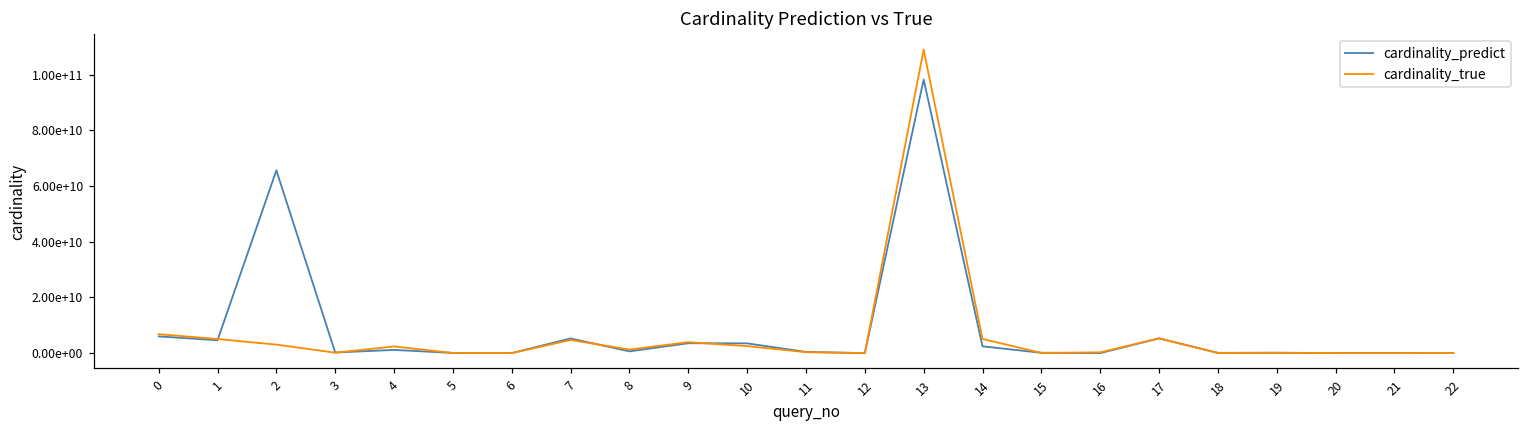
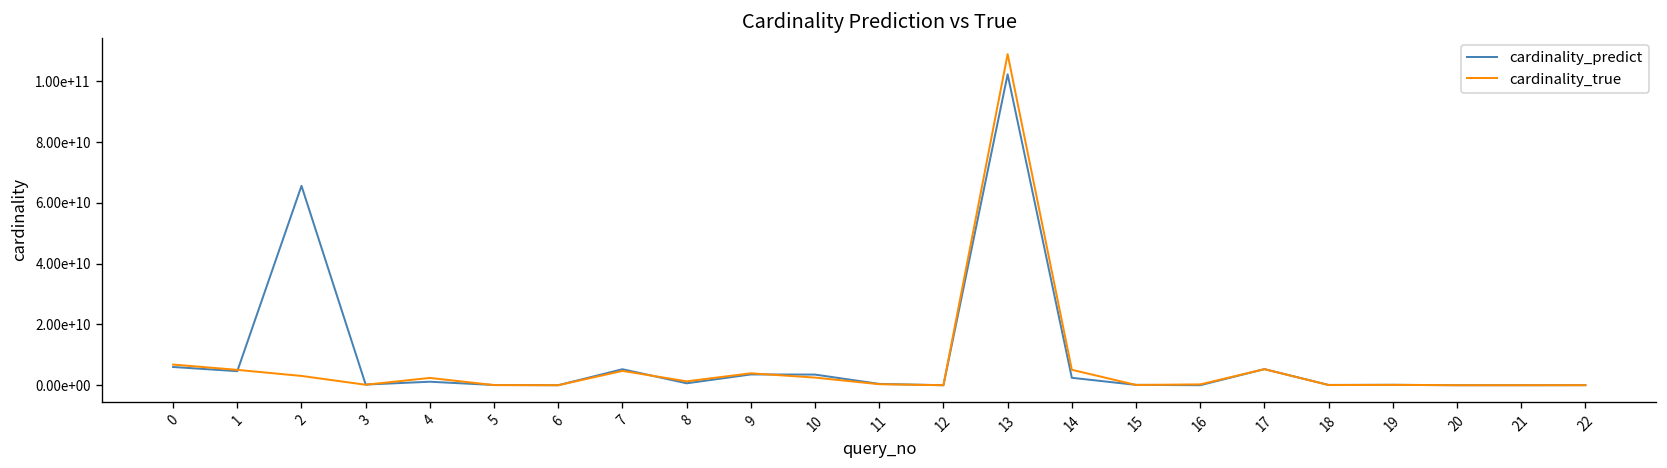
  {
    "cardinality_predict": {
      "2": 66000000000,
      "4": 1000000000,
      "10": 4000000000,
-     "13": 98000000000,
+     "13": 102000000000,
      "14": 2000000000
    },
    "cardinality_true": {
      "2": 3000000000,
      "4": 2000000000,
      "10": 3000000000,
      "13": 109000000000,
      "14": 5000000000
    }
  }
